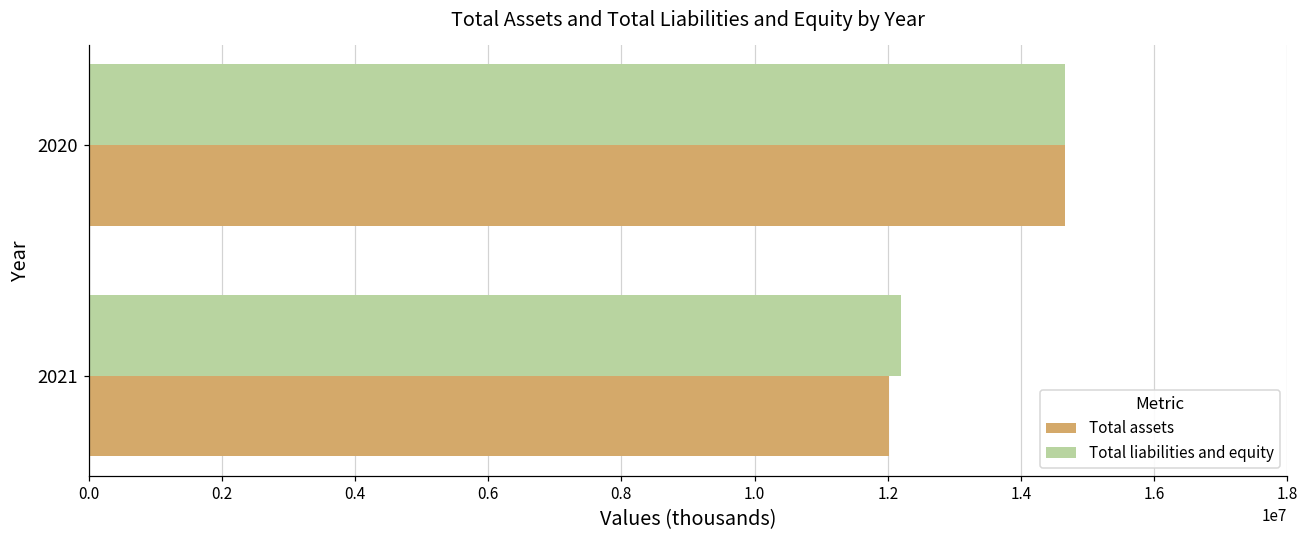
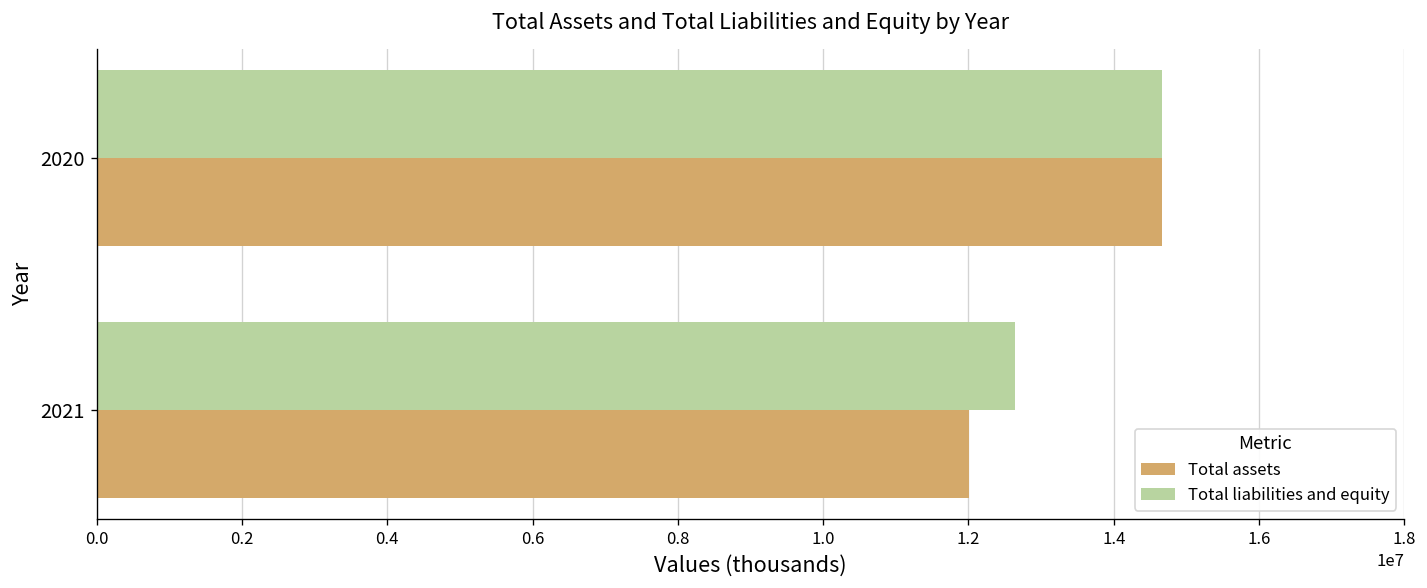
  {
    "Total assets": {
      "2020": 14700000,
      "2021": 12000000
    },
    "Total liabilities and equity": {
      "2020": 14700000,
-     "2021": 12200000
+     "2021": 12600000
    }
  }
